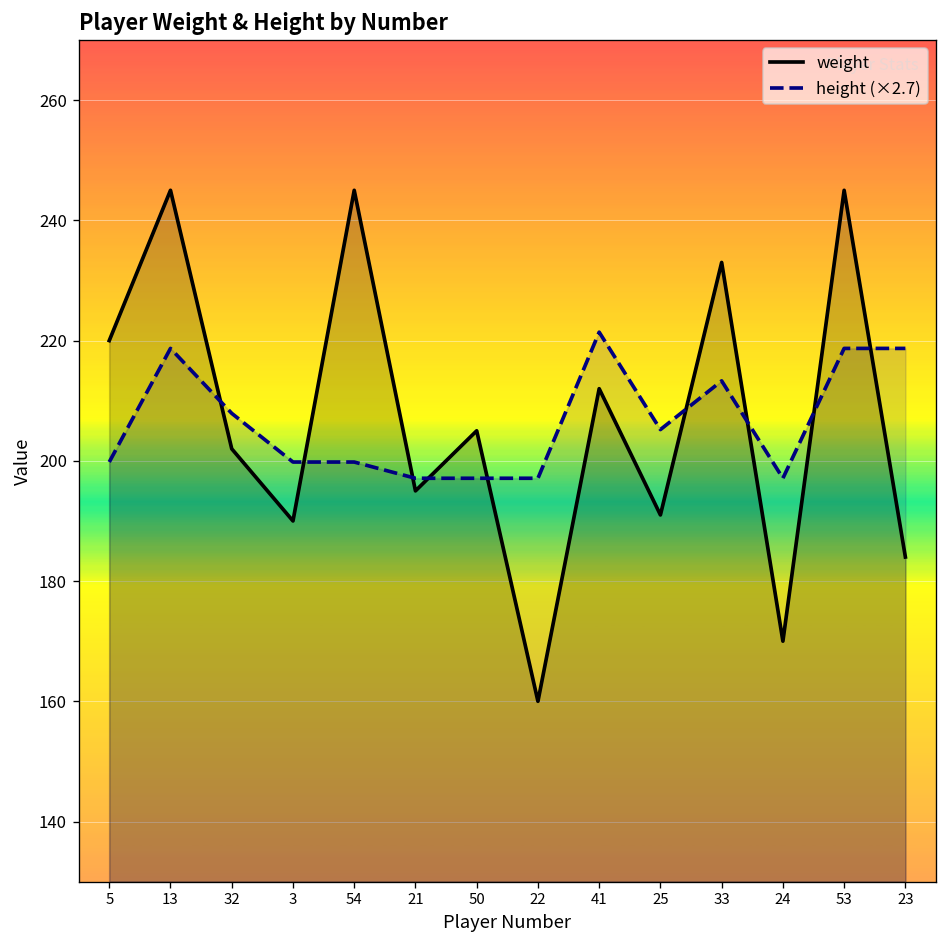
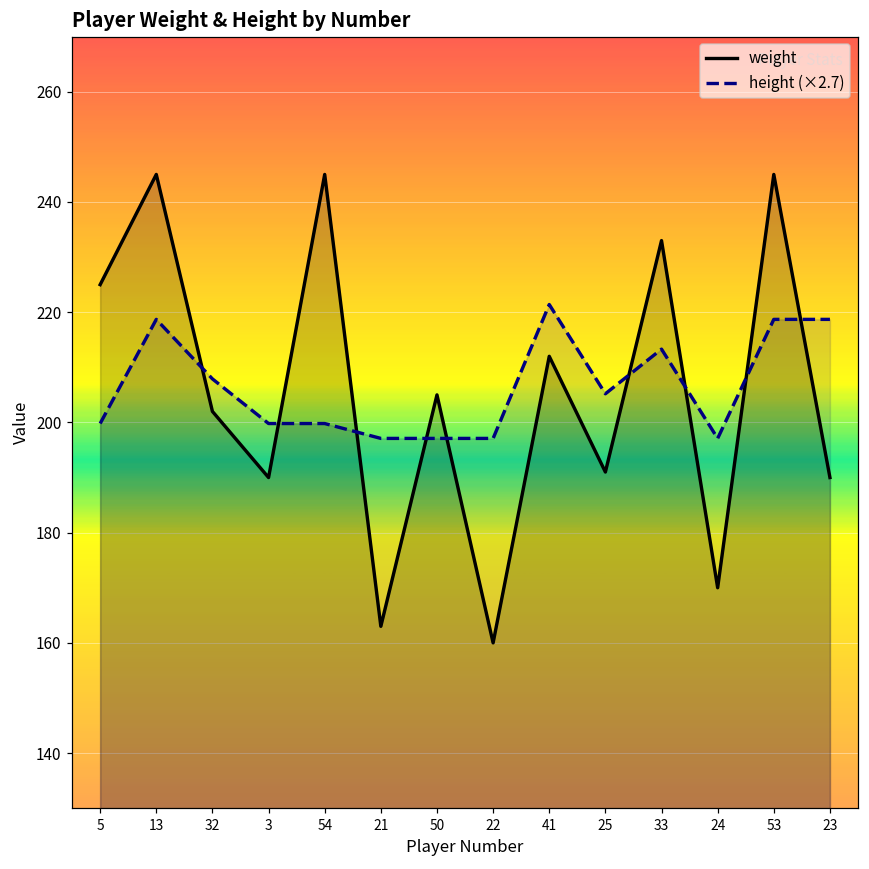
  {
    "weight": {
-     "5": 220,
+     "5": 225,
      "13": 245,
      "32": 202,
      "3": 190,
      "54": 245,
-     "21": 195,
+     "21": 163,
      "50": 205,
      "22": 160,
      "41": 212,
      "25": 191,
      "33": 233,
      "24": 170,
      "53": 245,
-     "23": 184
+     "23": 190
    },
    "height (×2.7)": {
      "5": 200,
      "13": 219,
      "32": 208,
      "3": 200,
      "54": 200,
      "21": 197,
      "50": 197,
      "22": 197,
      "41": 221,
      "25": 205,
      "33": 213,
      "24": 197,
      "53": 219,
      "23": 219
    }
  }
